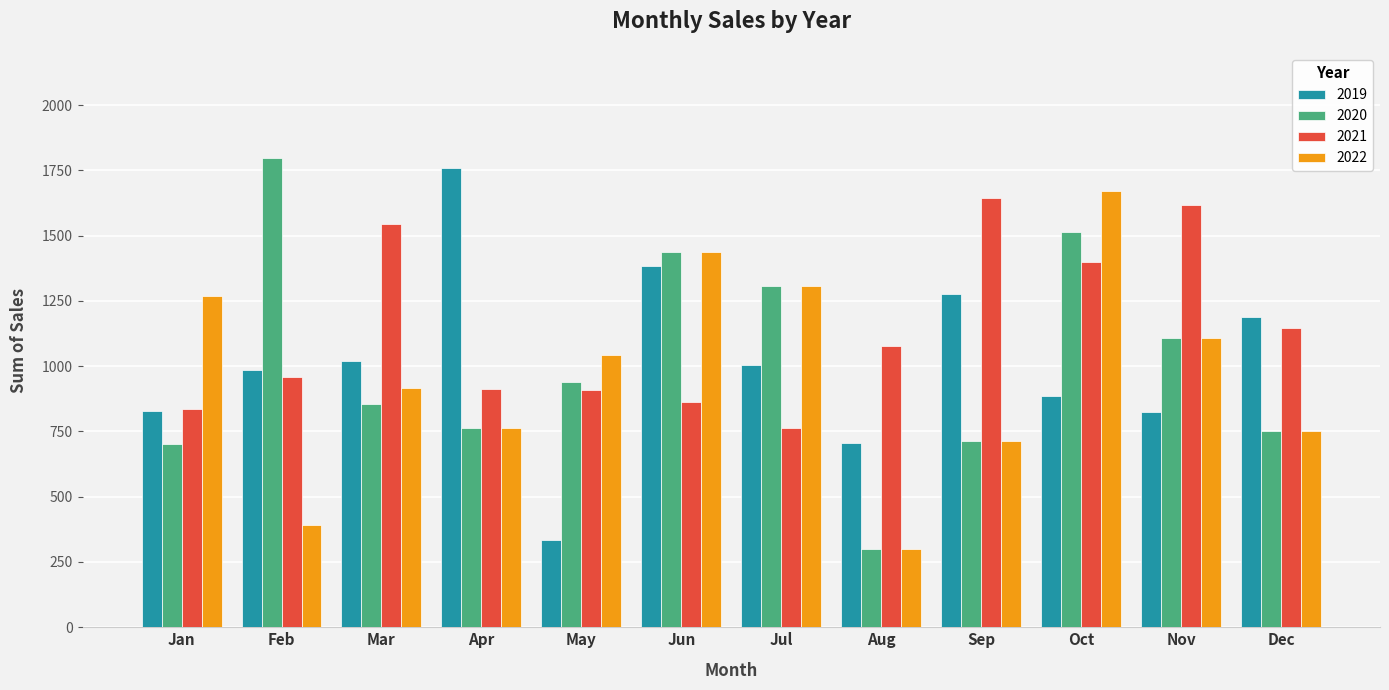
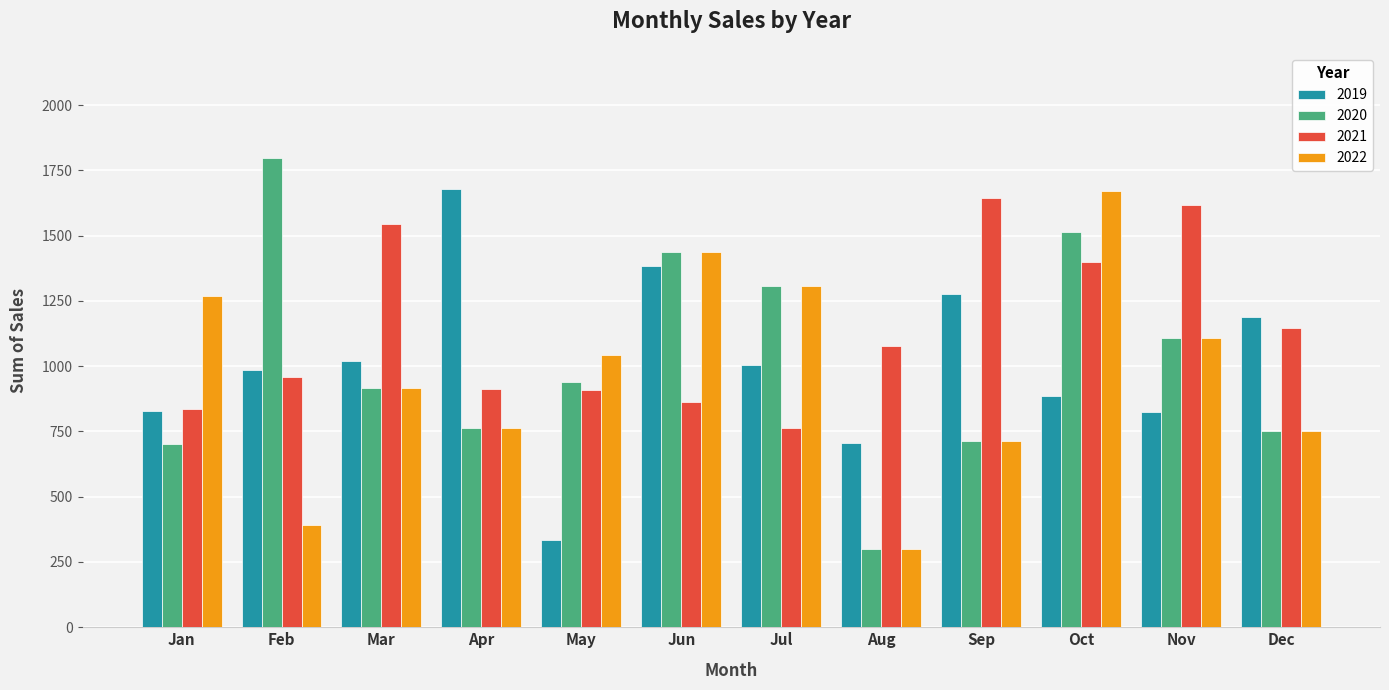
  {
    "2019": {
      "Jan": 830,
      "Feb": 990,
      "Mar": 1020,
-     "Apr": 1760,
+     "Apr": 1680,
      "May": 330,
      "Jun": 1380,
      "Jul": 1000,
      "Aug": 710,
      "Sep": 1280,
      "Oct": 880,
      "Nov": 820,
      "Dec": 1190
    },
    "2020": {
      "Jan": 700,
      "Feb": 1800,
-     "Mar": 850,
+     "Mar": 910,
      "Apr": 760,
      "May": 940,
      "Jun": 1440,
      "Jul": 1310,
      "Aug": 300,
      "Sep": 710,
      "Oct": 1510,
      "Nov": 1110,
      "Dec": 750
    },
    "2021": {
      "Jan": 840,
      "Feb": 960,
      "Mar": 1540,
      "Apr": 910,
      "May": 910,
      "Jun": 860,
      "Jul": 760,
      "Aug": 1080,
      "Sep": 1640,
      "Oct": 1400,
      "Nov": 1620,
      "Dec": 1150
    },
    "2022": {
      "Jan": 1270,
      "Feb": 390,
      "Mar": 910,
      "Apr": 760,
      "May": 1040,
      "Jun": 1440,
      "Jul": 1310,
      "Aug": 300,
      "Sep": 710,
      "Oct": 1670,
      "Nov": 1110,
      "Dec": 750
    }
  }
